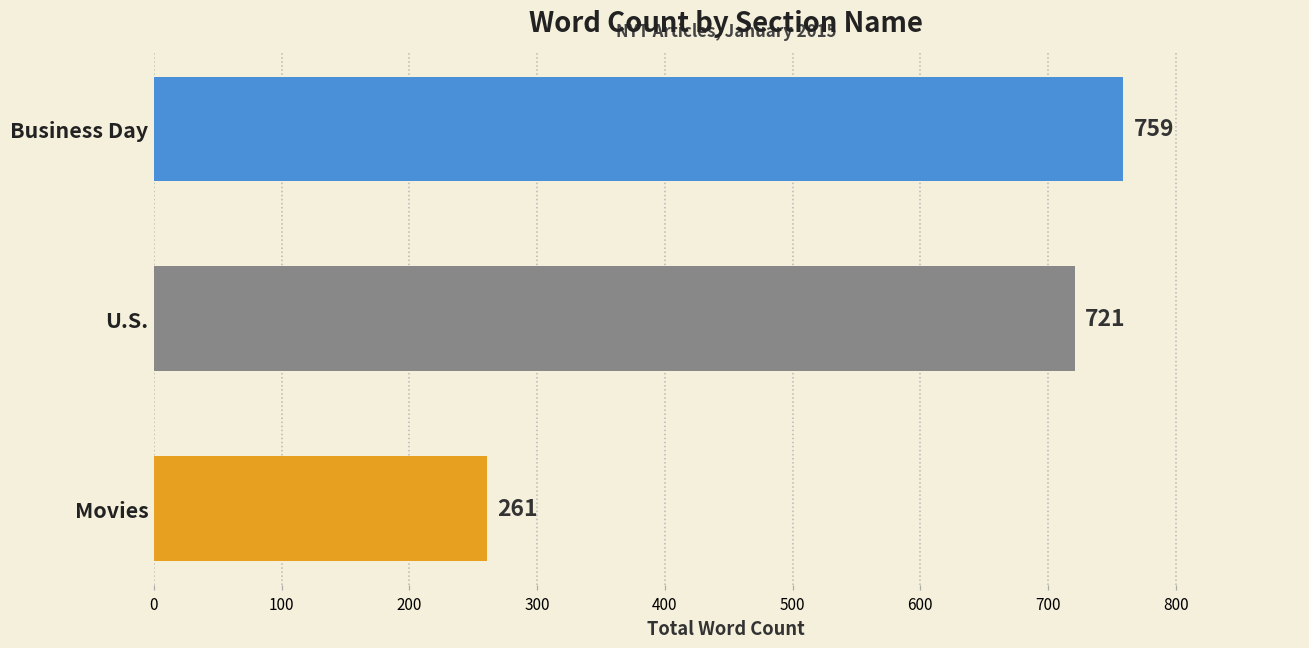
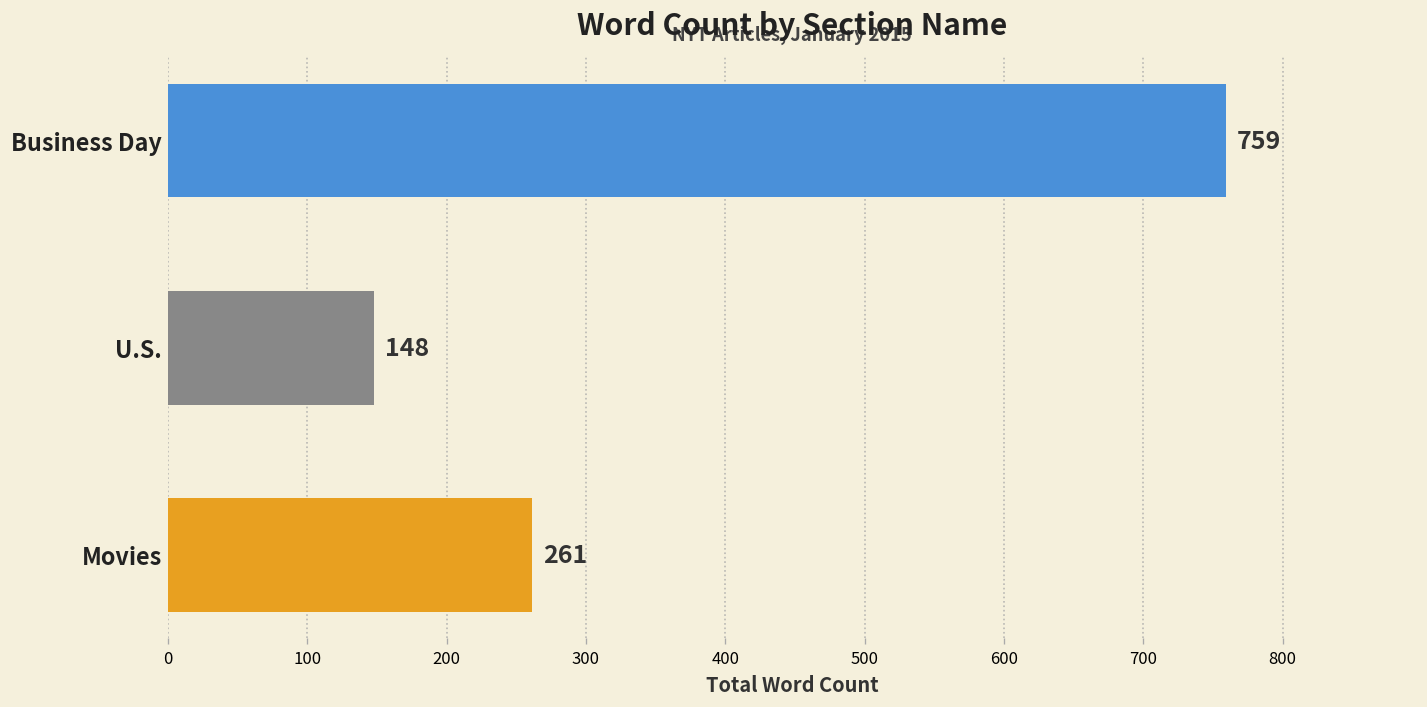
  {
    "Business Day": 759,
-   "U.S.": 721,
+   "U.S.": 148,
    "Movies": 261
  }
